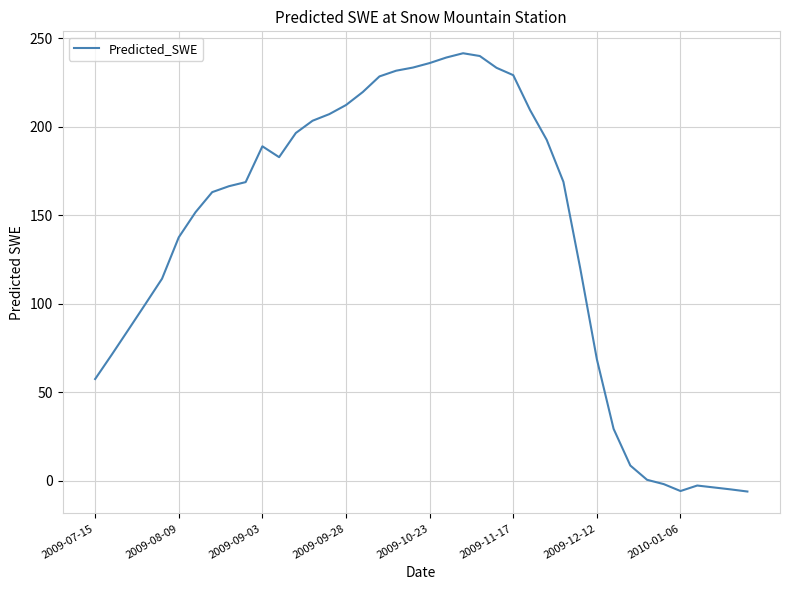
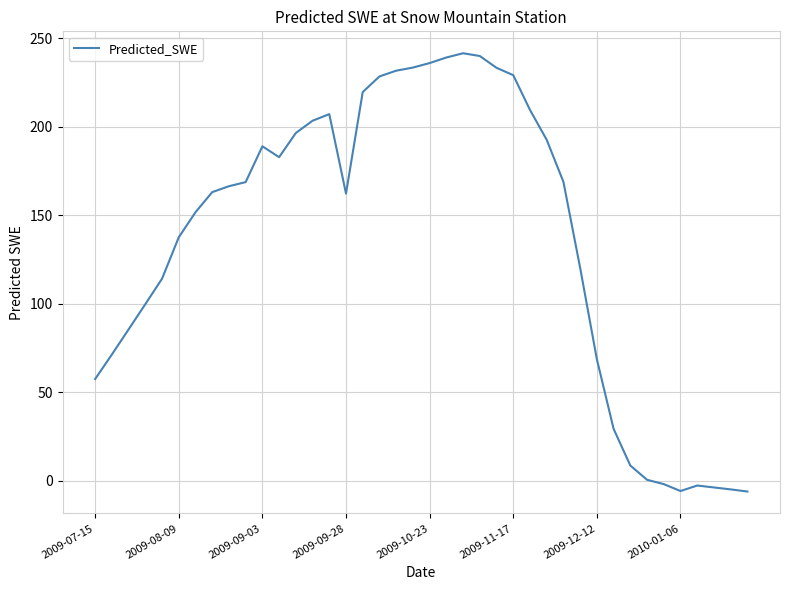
  {
    "2009-07-15": 57,
    "2009-08-09": 138,
    "2009-09-03": 189,
-   "2009-09-28": 212,
+   "2009-09-28": 162,
    "2009-10-23": 236,
    "2009-11-17": 229,
    "2009-12-12": 69,
    "2010-01-06": -6
  }
